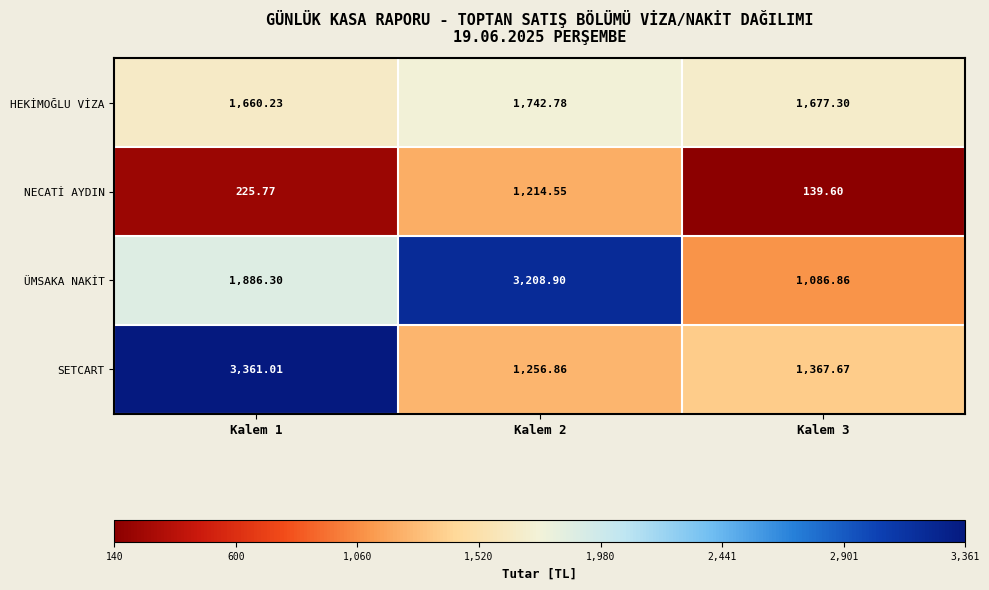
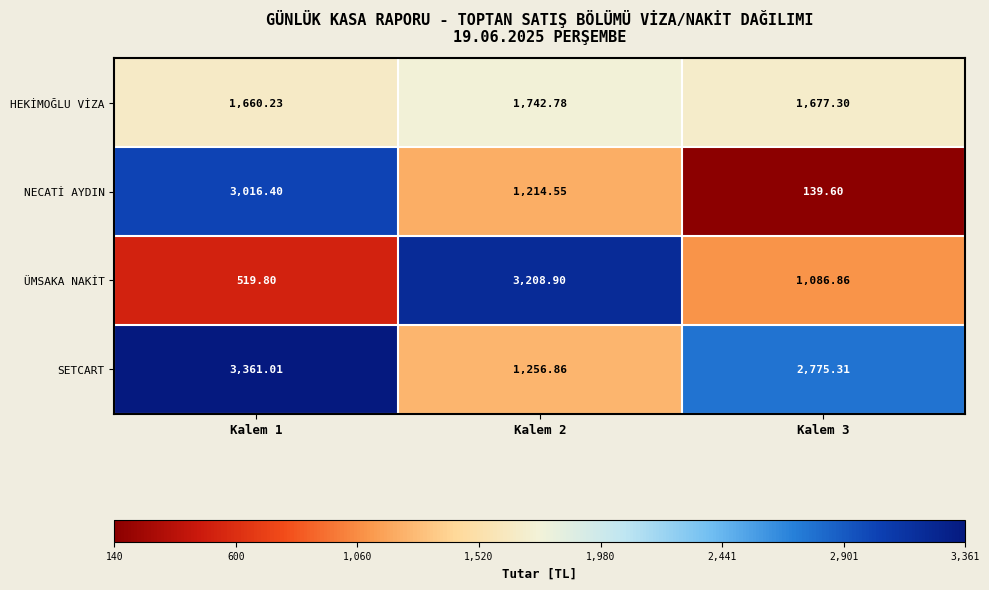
  {
    "HEKİMOĞLU VİZA": {
      "Kalem 1": "1,660.23",
      "Kalem 2": "1,742.78",
      "Kalem 3": "1,677.30"
    },
    "NECATİ AYDIN": {
-     "Kalem 1": "225.77",
+     "Kalem 1": "3,016.40",
      "Kalem 2": "1,214.55",
      "Kalem 3": "139.60"
    },
    "ÜMSAKA NAKİT": {
-     "Kalem 1": "1,886.30",
+     "Kalem 1": "519.80",
      "Kalem 2": "3,208.90",
      "Kalem 3": "1,086.86"
    },
    "SETCART": {
      "Kalem 1": "3,361.01",
      "Kalem 2": "1,256.86",
-     "Kalem 3": "1,367.67"
+     "Kalem 3": "2,775.31"
    }
  }
